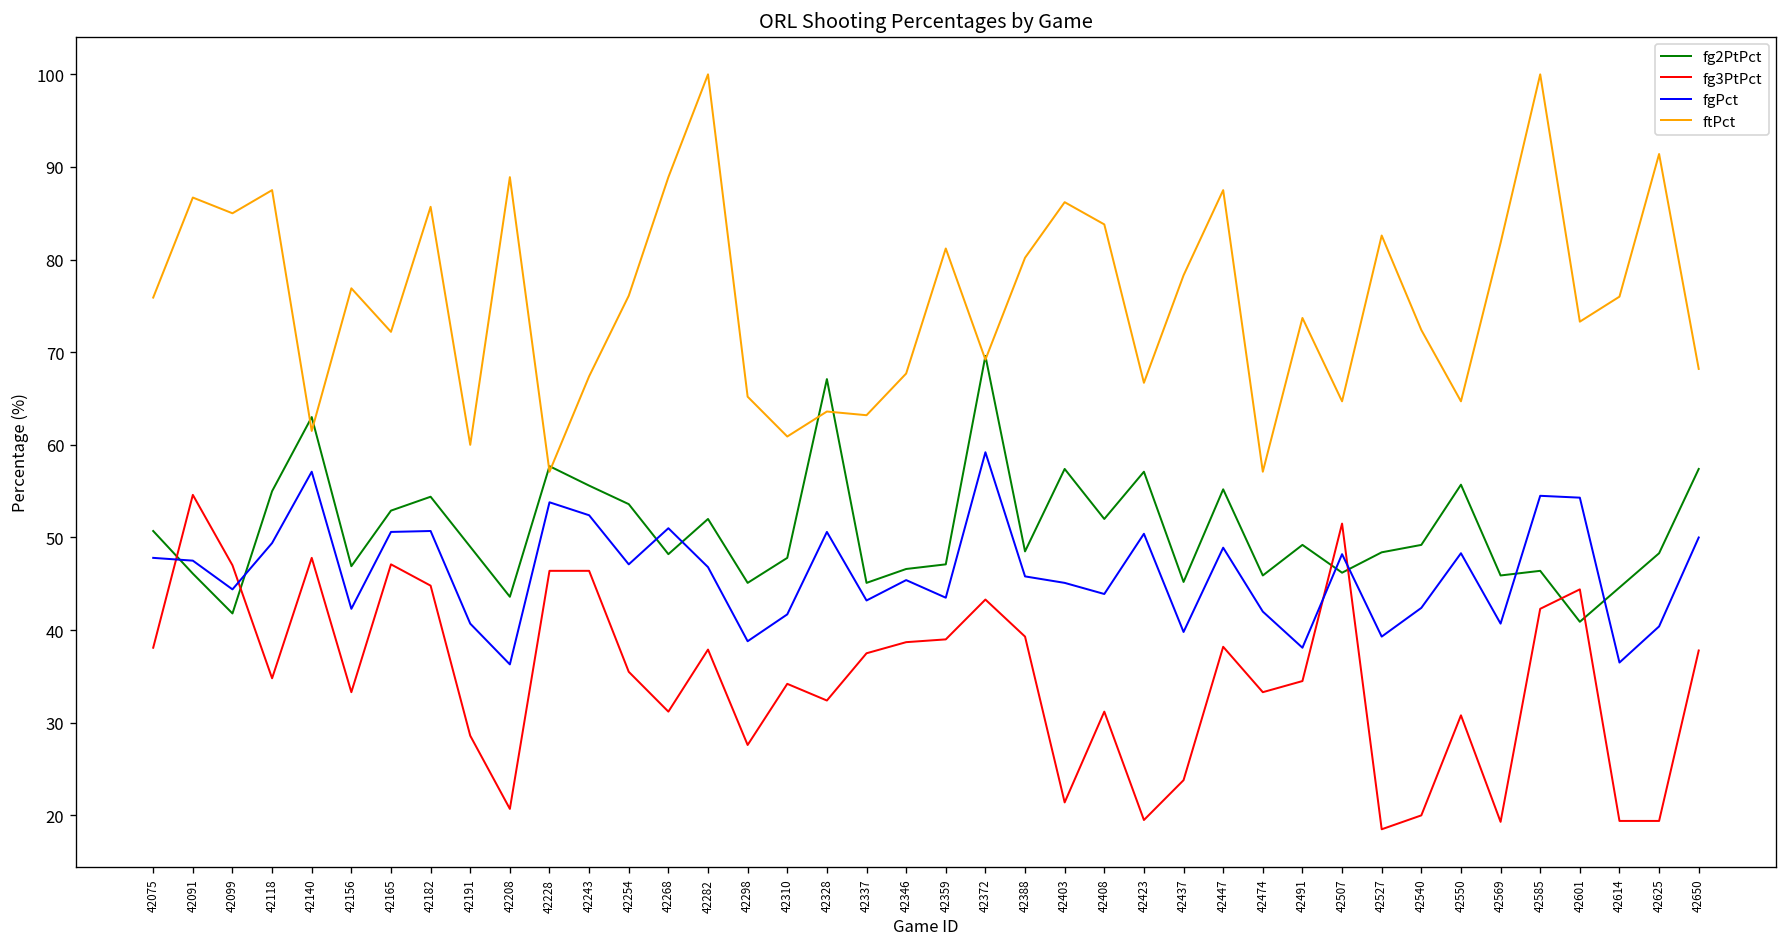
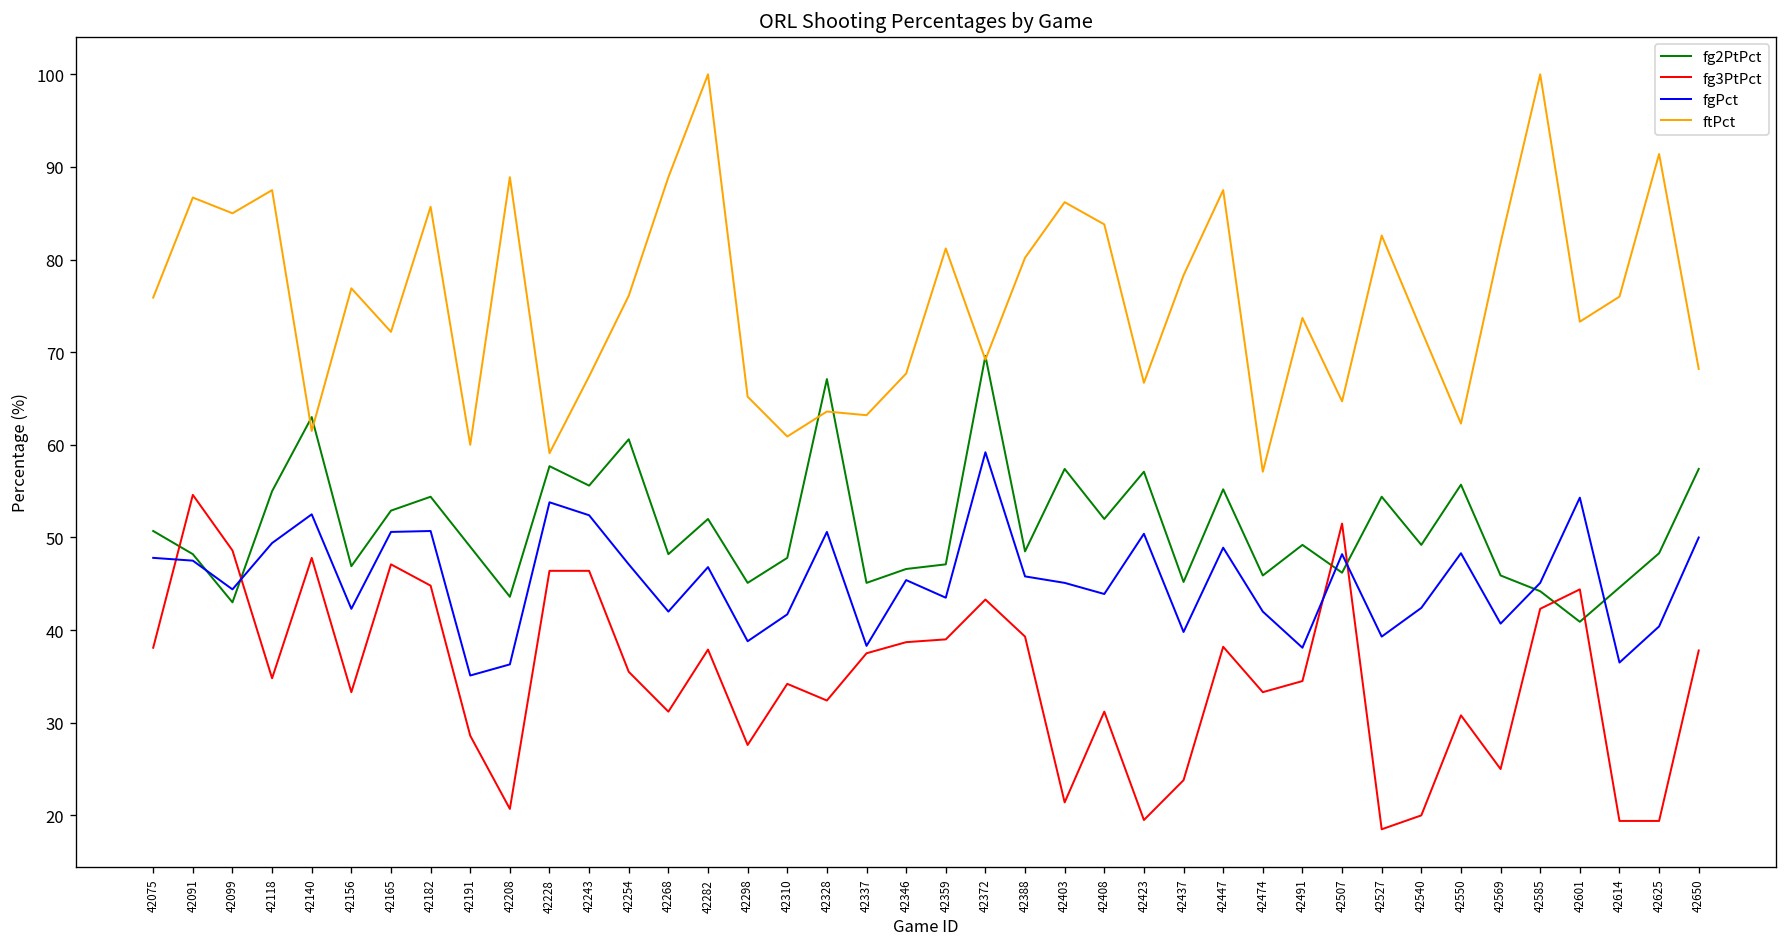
  {
    "fg2PtPct": {
      "42075": 51,
-     "42091": 46,
-     "42099": 42,
+     "42091": 48,
+     "42099": 43,
      "42118": 55,
      "42140": 63,
      "42156": 47,
      "42165": 53,
      "42182": 54,
      "42191": 49,
      "42208": 44,
      "42228": 58,
      "42243": 56,
-     "42254": 54,
+     "42254": 61,
      "42268": 48,
      "42282": 52,
      "42298": 45,
      "42310": 48,
      "42328": 67,
      "42337": 45,
      "42346": 47,
      "42359": 47,
      "42372": 70,
      "42388": 49,
      "42403": 57,
      "42408": 52,
      "42423": 57,
      "42437": 45,
      "42447": 55,
      "42474": 46,
      "42491": 49,
      "42507": 46,
-     "42527": 48,
+     "42527": 54,
      "42540": 49,
      "42550": 56,
      "42569": 46,
-     "42585": 46,
+     "42585": 44,
      "42601": 41,
      "42614": 45,
      "42625": 48,
      "42650": 57
    },
    "fg3PtPct": {
      "42075": 38,
      "42091": 55,
-     "42099": 47,
+     "42099": 49,
      "42118": 35,
      "42140": 48,
      "42156": 33,
      "42165": 47,
      "42182": 45,
      "42191": 29,
      "42208": 21,
      "42228": 46,
      "42243": 46,
      "42254": 36,
      "42268": 31,
      "42282": 38,
      "42298": 28,
      "42310": 34,
      "42328": 32,
      "42337": 38,
      "42346": 39,
      "42359": 39,
      "42372": 43,
      "42388": 39,
      "42403": 21,
      "42408": 31,
      "42423": 20,
      "42437": 24,
      "42447": 38,
      "42474": 33,
      "42491": 35,
      "42507": 52,
      "42527": 19,
      "42540": 20,
      "42550": 31,
-     "42569": 19,
+     "42569": 25,
      "42585": 42,
      "42601": 44,
      "42614": 19,
      "42625": 19,
      "42650": 38
    },
    "fgPct": {
      "42075": 48,
      "42091": 48,
      "42099": 44,
      "42118": 49,
-     "42140": 57,
+     "42140": 53,
      "42156": 42,
      "42165": 51,
      "42182": 51,
-     "42191": 41,
+     "42191": 35,
      "42208": 36,
      "42228": 54,
      "42243": 52,
      "42254": 47,
-     "42268": 51,
+     "42268": 42,
      "42282": 47,
      "42298": 39,
      "42310": 42,
      "42328": 51,
-     "42337": 43,
+     "42337": 38,
      "42346": 45,
      "42359": 44,
      "42372": 59,
      "42388": 46,
      "42403": 45,
      "42408": 44,
      "42423": 50,
      "42437": 40,
      "42447": 49,
      "42474": 42,
      "42491": 38,
      "42507": 48,
      "42527": 39,
      "42540": 42,
      "42550": 48,
      "42569": 41,
-     "42585": 55,
+     "42585": 45,
      "42601": 54,
      "42614": 37,
      "42625": 40,
      "42650": 50
    },
    "ftPct": {
      "42075": 76,
      "42091": 87,
      "42099": 85,
      "42118": 88,
      "42140": 62,
      "42156": 77,
      "42165": 72,
      "42182": 86,
      "42191": 60,
      "42208": 89,
-     "42228": 57,
+     "42228": 59,
      "42243": 67,
      "42254": 76,
      "42268": 89,
      "42282": 100,
      "42298": 65,
      "42310": 61,
      "42328": 64,
      "42337": 63,
      "42346": 68,
      "42359": 81,
      "42372": 69,
      "42388": 80,
      "42403": 86,
      "42408": 84,
      "42423": 67,
      "42437": 78,
      "42447": 88,
      "42474": 57,
      "42491": 74,
      "42507": 65,
      "42527": 83,
      "42540": 72,
-     "42550": 65,
+     "42550": 62,
      "42569": 82,
      "42585": 100,
      "42601": 73,
      "42614": 76,
      "42625": 91,
      "42650": 68
    }
  }
